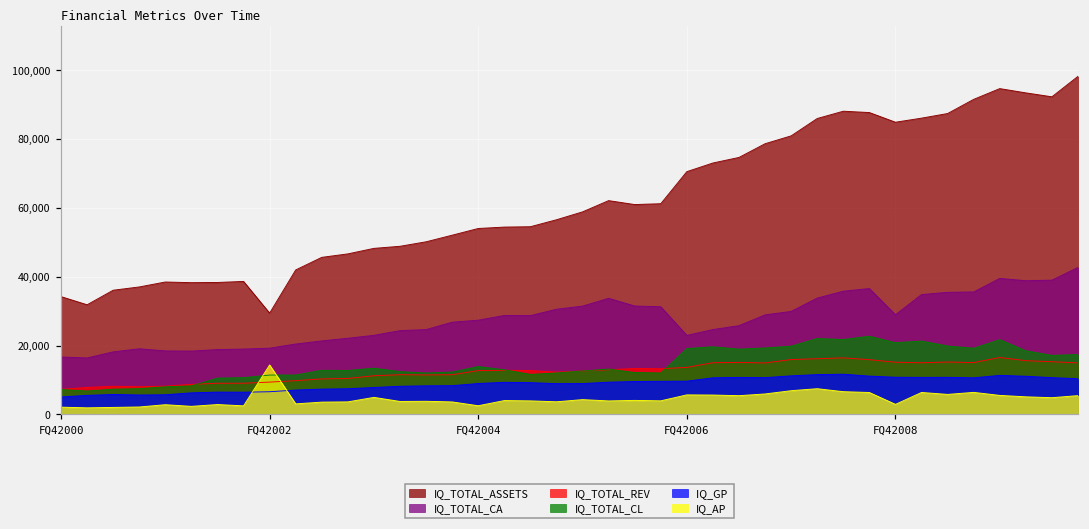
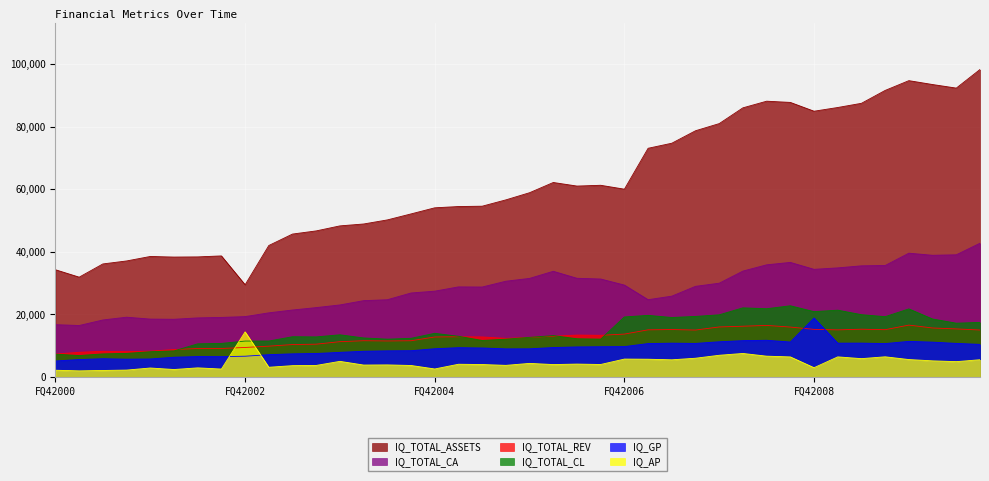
  {
    "IQ_TOTAL_ASSETS": {
      "FQ42000": "34,000",
      "FQ42002": "29,000",
      "FQ42004": "54,000",
-     "FQ42006": "71,000",
+     "FQ42006": "60,000",
      "FQ42008": "85,000"
    },
    "IQ_TOTAL_CA": {
      "FQ42000": "17,000",
      "FQ42002": "19,000",
      "FQ42004": "27,000",
-     "FQ42006": "23,000",
-     "FQ42008": "29,000"
+     "FQ42006": "29,000",
+     "FQ42008": "34,000"
    },
    "IQ_TOTAL_REV": {
      "FQ42002": "9,000",
      "FQ42004": "13,000",
      "FQ42006": "14,000",
      "FQ42008": "15,000"
    },
    "IQ_TOTAL_CL": {
      "FQ42002": "11,000",
      "FQ42004": "14,000",
      "FQ42006": "19,000",
      "FQ42008": "21,000"
    },
    "IQ_GP": {
      "FQ42000": "5,000",
      "FQ42002": "7,000",
      "FQ42004": "9,000",
      "FQ42006": "10,000",
-     "FQ42008": "11,000"
+     "FQ42008": "19,000"
    },
    "IQ_AP": {
      "FQ42000": "2,000",
      "FQ42002": "14,000",
      "FQ42004": "3,000",
      "FQ42006": "6,000",
      "FQ42008": "3,000"
    }
  }
